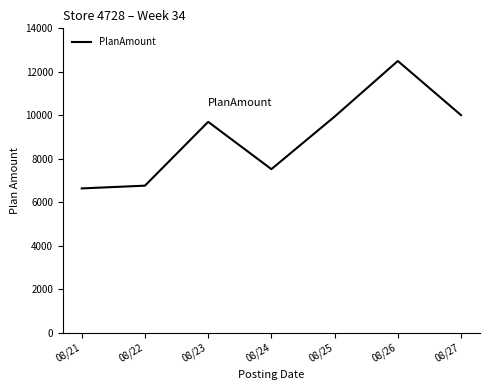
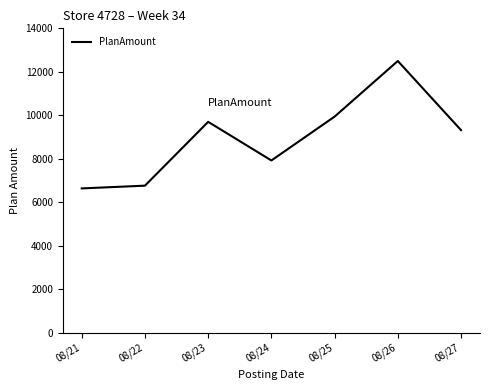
  {
    "08/21": 6600,
    "08/22": 6800,
    "08/23": 9700,
-   "08/24": 7500,
+   "08/24": 7900,
    "08/25": 9900,
    "08/26": 12500,
-   "08/27": 10000
+   "08/27": 9300
  }
